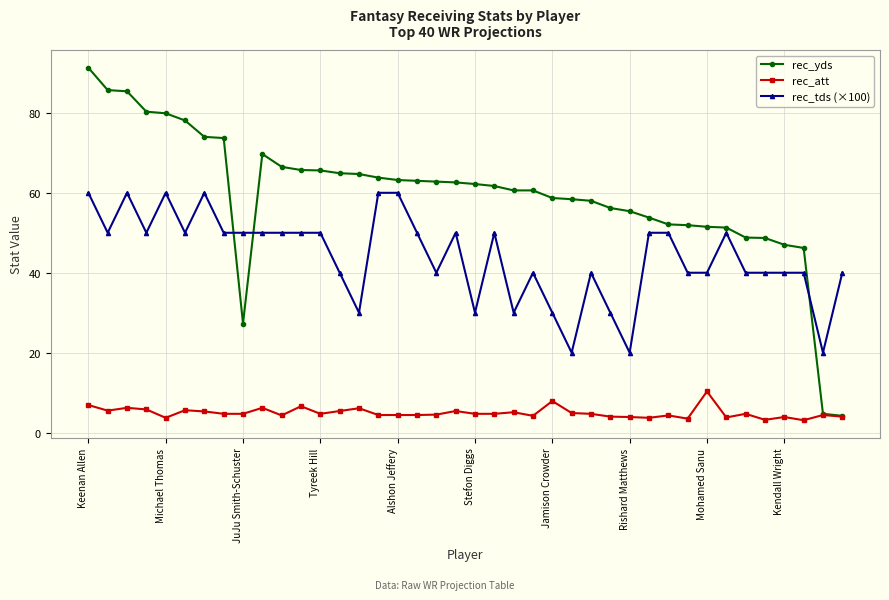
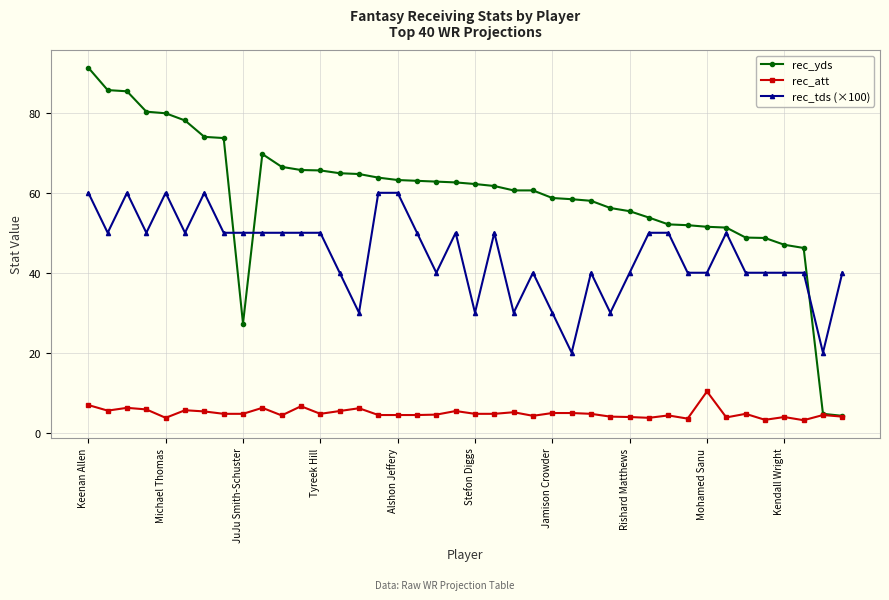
  {
    "rec_yds": {
      "Keenan Allen": 91,
      "Michael Thomas": 80,
      "JuJu Smith-Schuster": 27,
      "Tyreek Hill": 66,
      "Alshon Jeffery": 63,
      "Stefon Diggs": 62,
      "Jamison Crowder": 59,
      "Rishard Matthews": 55,
      "Mohamed Sanu": 52,
      "Kendall Wright": 47
    },
    "rec_att": {
      "Keenan Allen": 7,
      "Michael Thomas": 4,
      "JuJu Smith-Schuster": 5,
      "Tyreek Hill": 5,
      "Alshon Jeffery": 4,
      "Stefon Diggs": 5,
-     "Jamison Crowder": 8,
+     "Jamison Crowder": 5,
      "Rishard Matthews": 4,
      "Mohamed Sanu": 10,
      "Kendall Wright": 4
    },
    "rec_tds (×100)": {
      "Keenan Allen": 60,
      "Michael Thomas": 60,
      "JuJu Smith-Schuster": 50,
      "Tyreek Hill": 50,
      "Alshon Jeffery": 60,
      "Stefon Diggs": 30,
      "Jamison Crowder": 30,
-     "Rishard Matthews": 20,
+     "Rishard Matthews": 40,
      "Mohamed Sanu": 40,
      "Kendall Wright": 40
    }
  }
